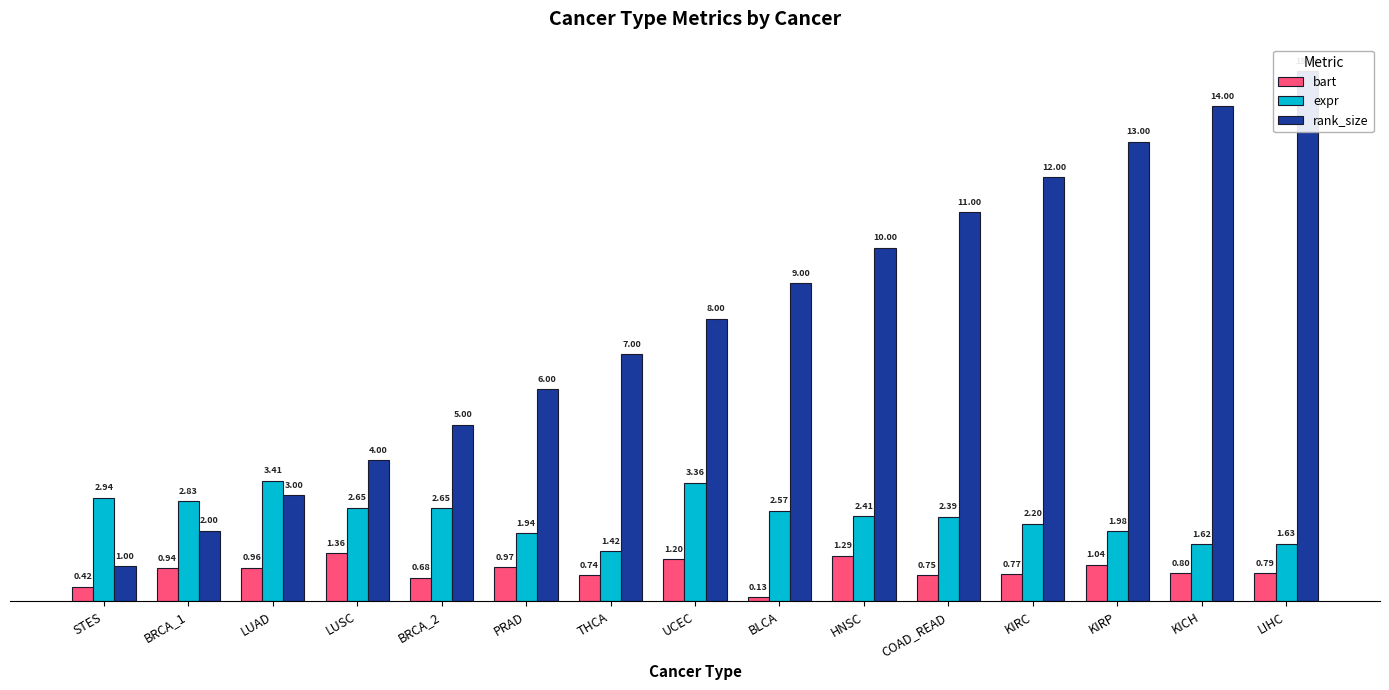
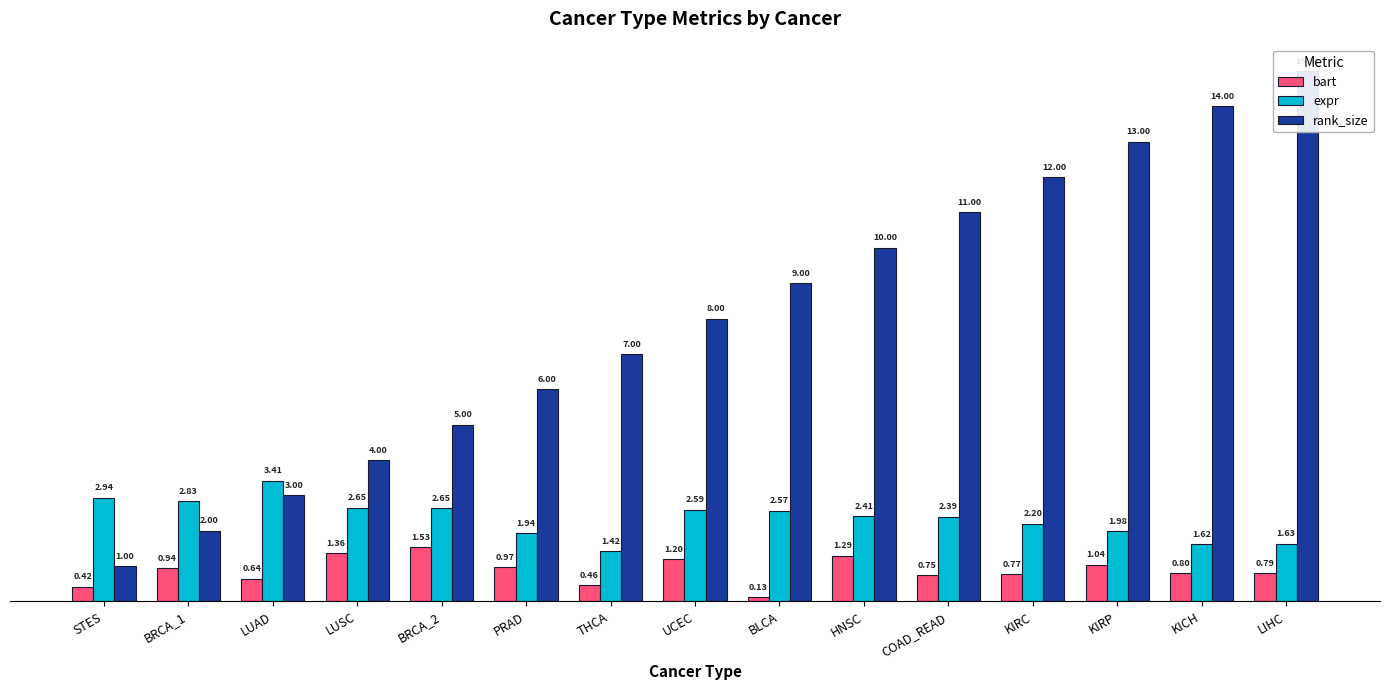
  {
    "bart": {
      "STES": 0.42,
      "BRCA_1": 0.94,
-     "LUAD": 0.96,
+     "LUAD": 0.64,
      "LUSC": 1.36,
-     "BRCA_2": 0.68,
+     "BRCA_2": 1.53,
      "PRAD": 0.97,
-     "THCA": 0.74,
+     "THCA": 0.46,
      "UCEC": 1.20,
      "BLCA": 0.13,
      "HNSC": 1.29,
      "COAD_READ": 0.75,
      "KIRC": 0.77,
      "KIRP": 1.04,
      "KICH": 0.80,
      "LIHC": 0.79
    },
    "expr": {
      "STES": 2.94,
      "BRCA_1": 2.83,
      "LUAD": 3.41,
      "LUSC": 2.65,
      "BRCA_2": 2.65,
      "PRAD": 1.94,
      "THCA": 1.42,
-     "UCEC": 3.36,
+     "UCEC": 2.59,
      "BLCA": 2.57,
      "HNSC": 2.41,
      "COAD_READ": 2.39,
      "KIRC": 2.20,
      "KIRP": 1.98,
      "KICH": 1.62,
      "LIHC": 1.63
    },
    "rank_size": {
      "STES": 1.00,
      "BRCA_1": 2.00,
      "LUAD": 3.00,
      "LUSC": 4.00,
      "BRCA_2": 5.00,
      "PRAD": 6.00,
      "THCA": 7.00,
      "UCEC": 8.00,
      "BLCA": 9.00,
      "HNSC": 10.00,
      "COAD_READ": 11.00,
      "KIRC": 12.00,
      "KIRP": 13.00,
      "KICH": 14.00
    }
  }
